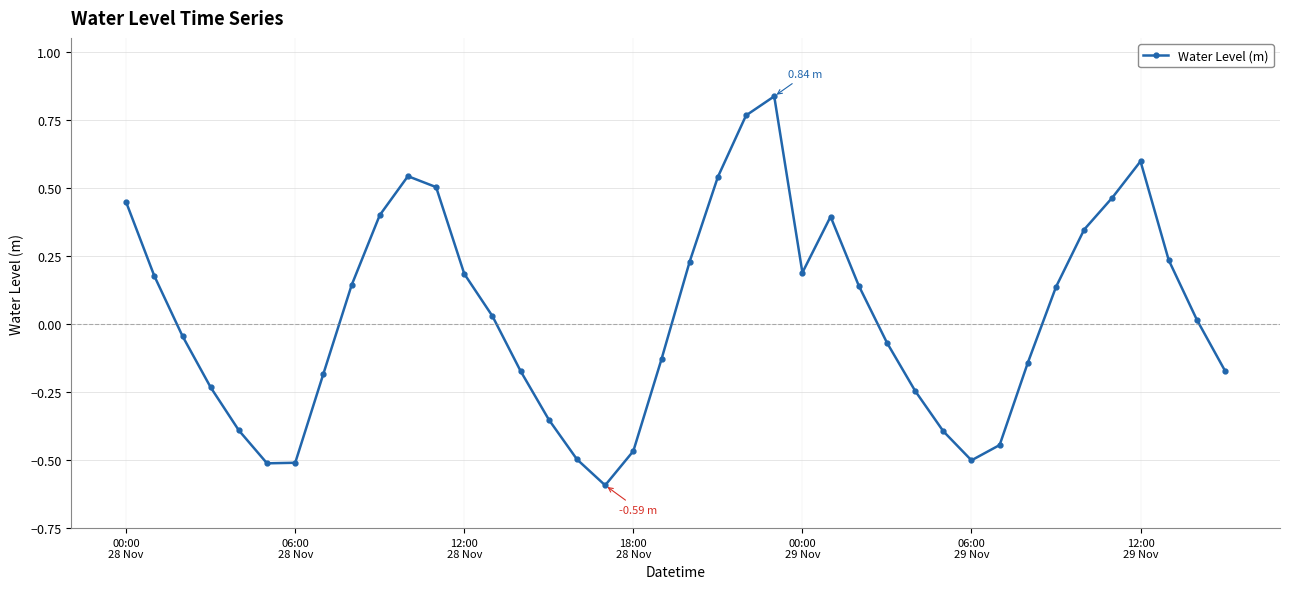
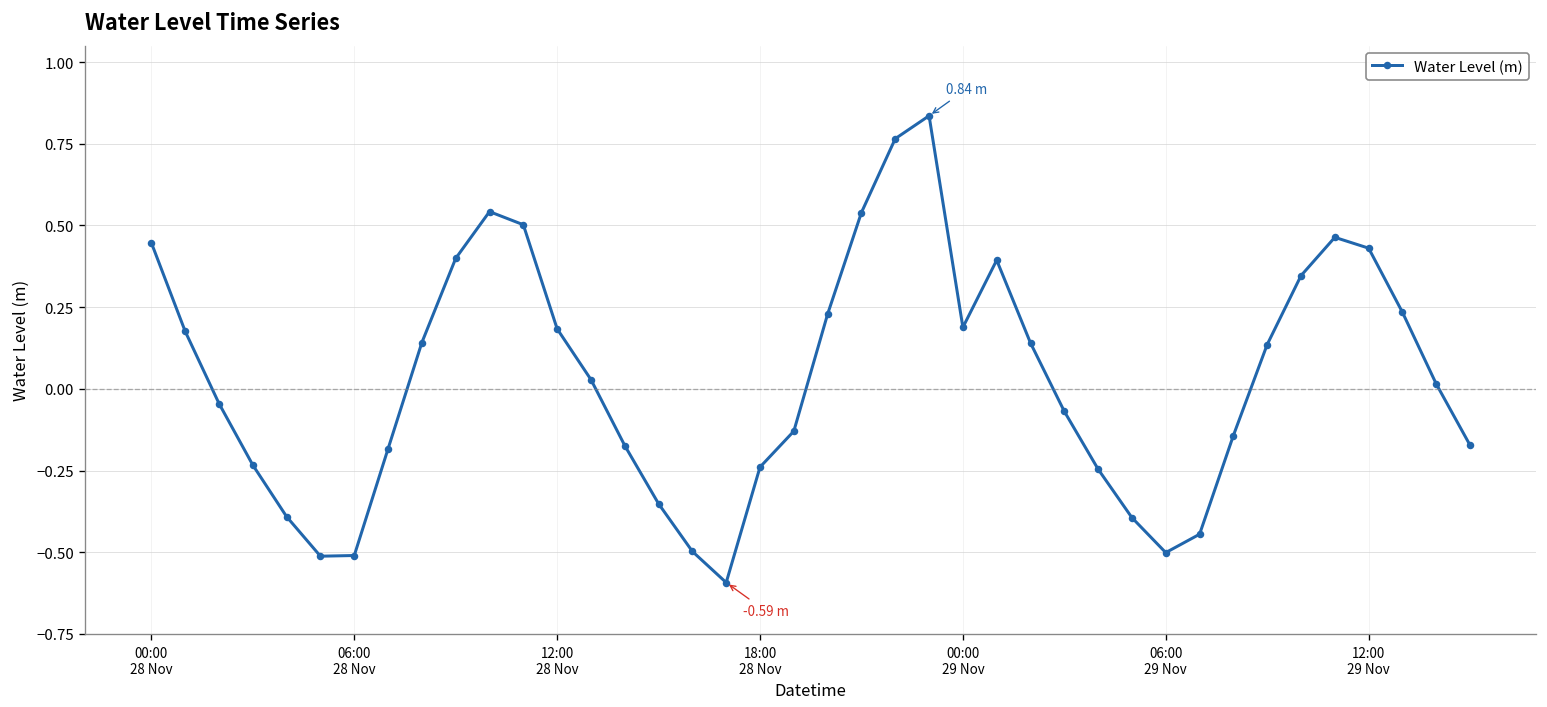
  {
    "00:00 28 Nov": 0.45,
    "06:00 28 Nov": -0.51,
    "12:00 28 Nov": 0.18,
-   "18:00 28 Nov": -0.47,
+   "18:00 28 Nov": -0.24,
    "00:00 29 Nov": 0.19,
    "06:00 29 Nov": -0.50,
-   "12:00 29 Nov": 0.60
+   "12:00 29 Nov": 0.43
  }
